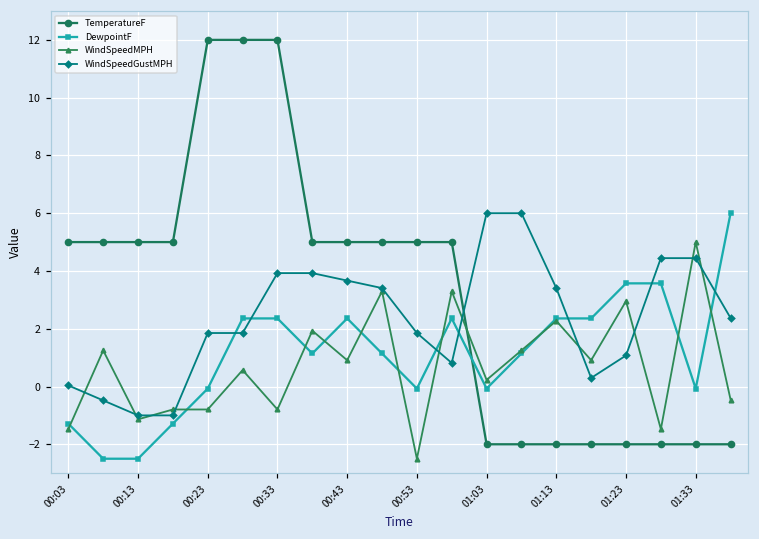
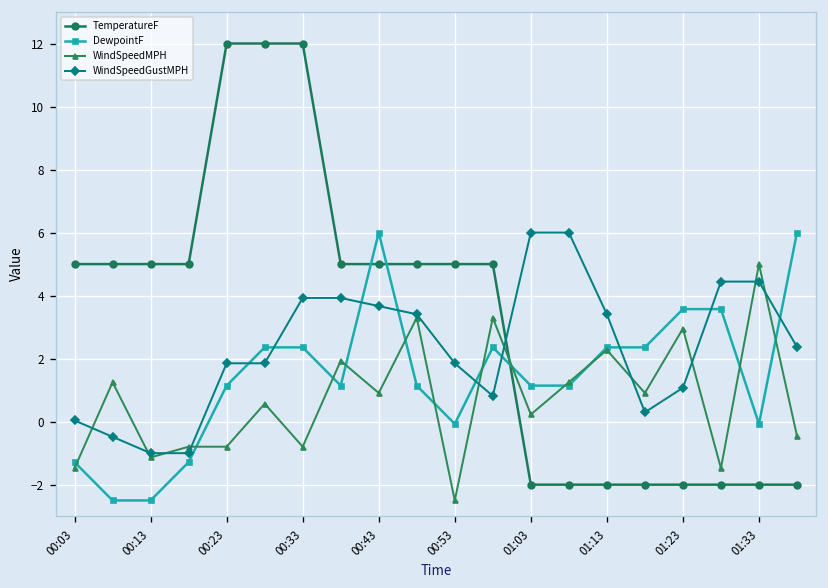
  {
    "DewpointF": {
      "00:03": -1.3,
      "00:13": -2.5,
-     "00:23": -0.1,
+     "00:23": 1.1,
      "00:33": 2.4,
-     "00:43": 2.4,
+     "00:43": 6.0,
      "00:53": -0.1,
-     "01:03": -0.1,
+     "01:03": 1.1,
      "01:23": 3.6,
      "01:33": -0.1
    }
  }
